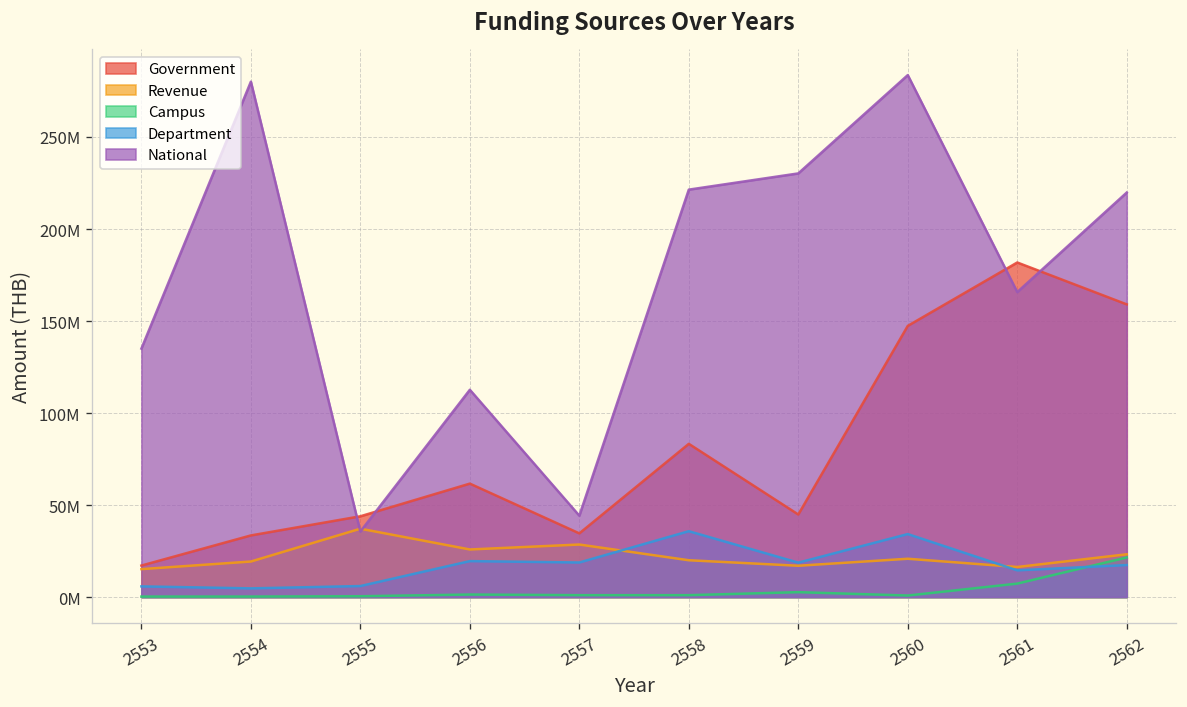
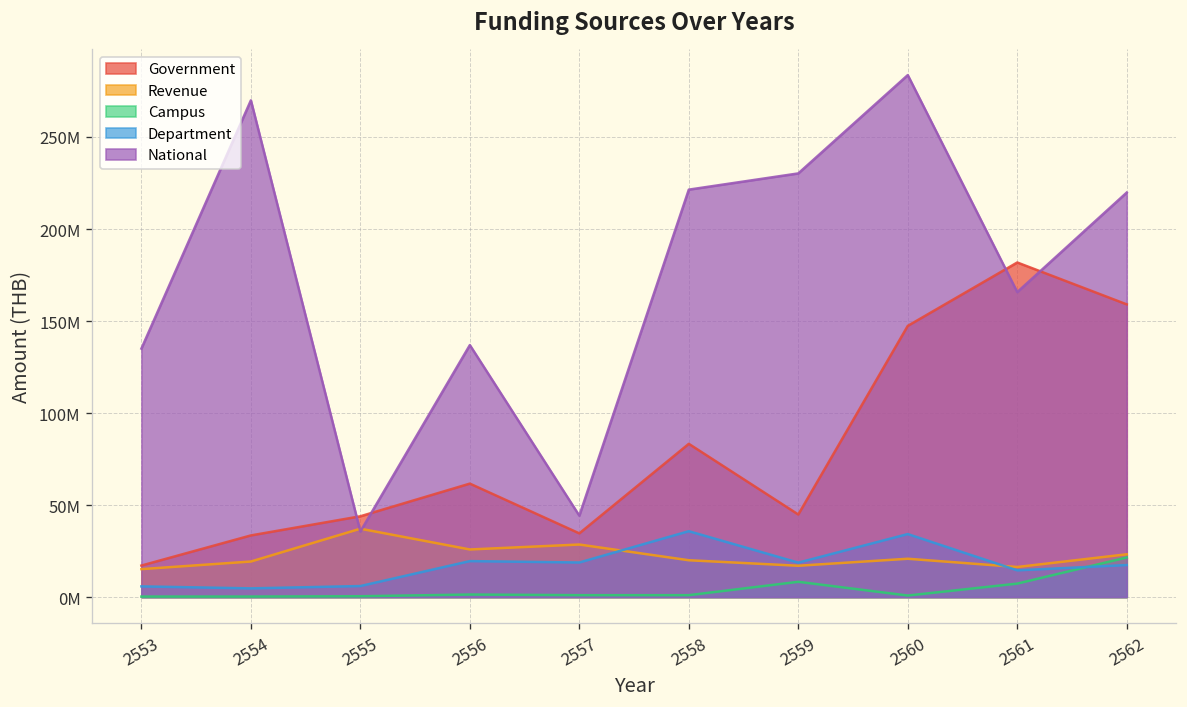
  {
    "Government": {
      "2553": 17000000,
      "2554": 33000000,
      "2555": 44000000,
      "2556": 62000000,
      "2557": 35000000,
      "2558": 83000000,
      "2559": 45000000,
      "2560": 147000000,
      "2561": 182000000,
      "2562": 159000000
    },
    "Revenue": {
      "2553": 15000000,
      "2554": 19000000,
      "2556": 26000000,
      "2557": 29000000,
      "2558": 20000000,
      "2559": 17000000,
      "2560": 21000000,
      "2561": 16000000,
      "2562": 23000000
    },
    "Campus": {
      "2553": 0,
      "2554": 0,
      "2555": 0,
      "2556": 1000000,
      "2557": 1000000,
      "2558": 1000000,
-     "2559": 3000000,
+     "2559": 8000000,
      "2560": 1000000,
      "2561": 7000000,
      "2562": 21000000
    },
    "Department": {
      "2553": 6000000,
      "2554": 5000000,
      "2555": 6000000,
      "2556": 20000000,
      "2557": 19000000,
      "2558": 36000000,
      "2559": 19000000,
      "2560": 34000000,
      "2561": 15000000,
      "2562": 17000000
    },
    "National": {
      "2553": 135000000,
-     "2554": 280000000,
-     "2556": 113000000,
+     "2554": 270000000,
+     "2556": 137000000,
      "2557": 44000000,
      "2558": 221000000,
      "2559": 230000000,
      "2560": 284000000,
      "2561": 166000000,
      "2562": 220000000
    }
  }
